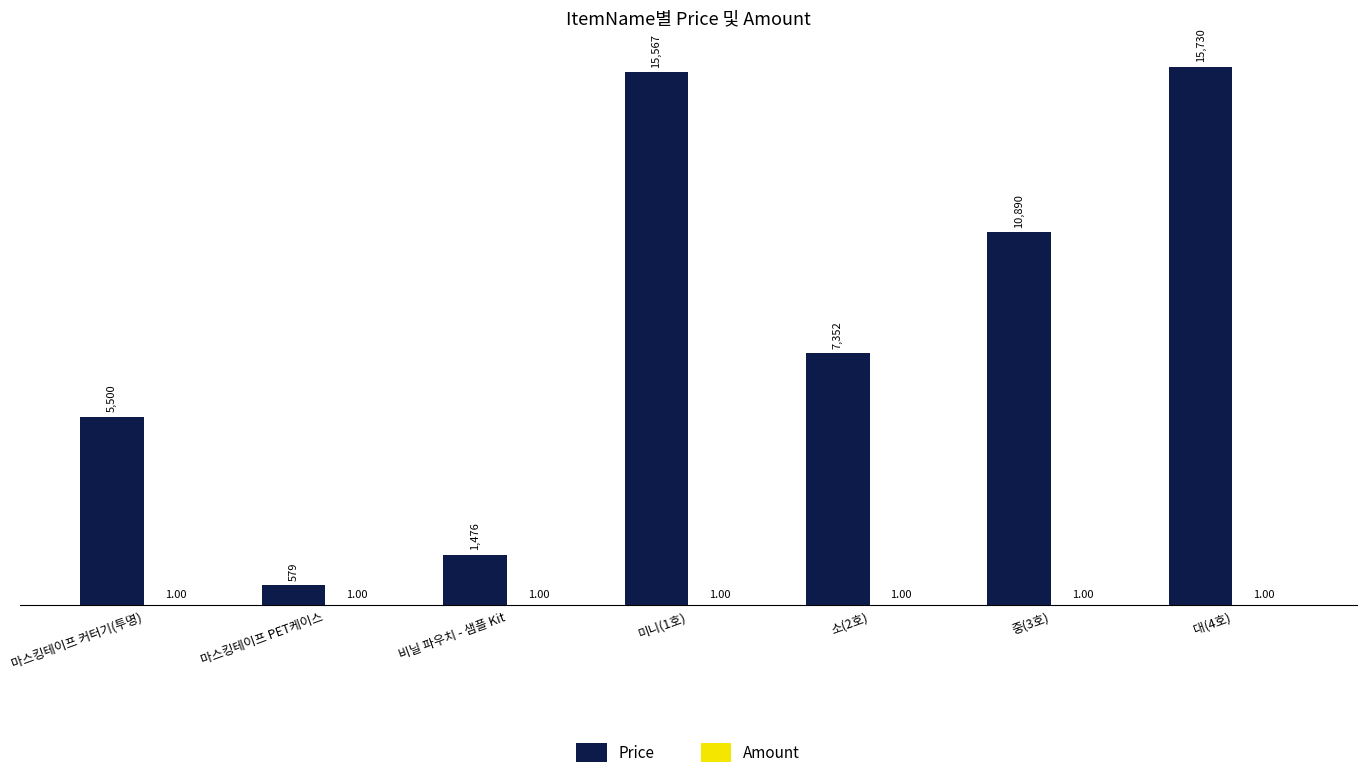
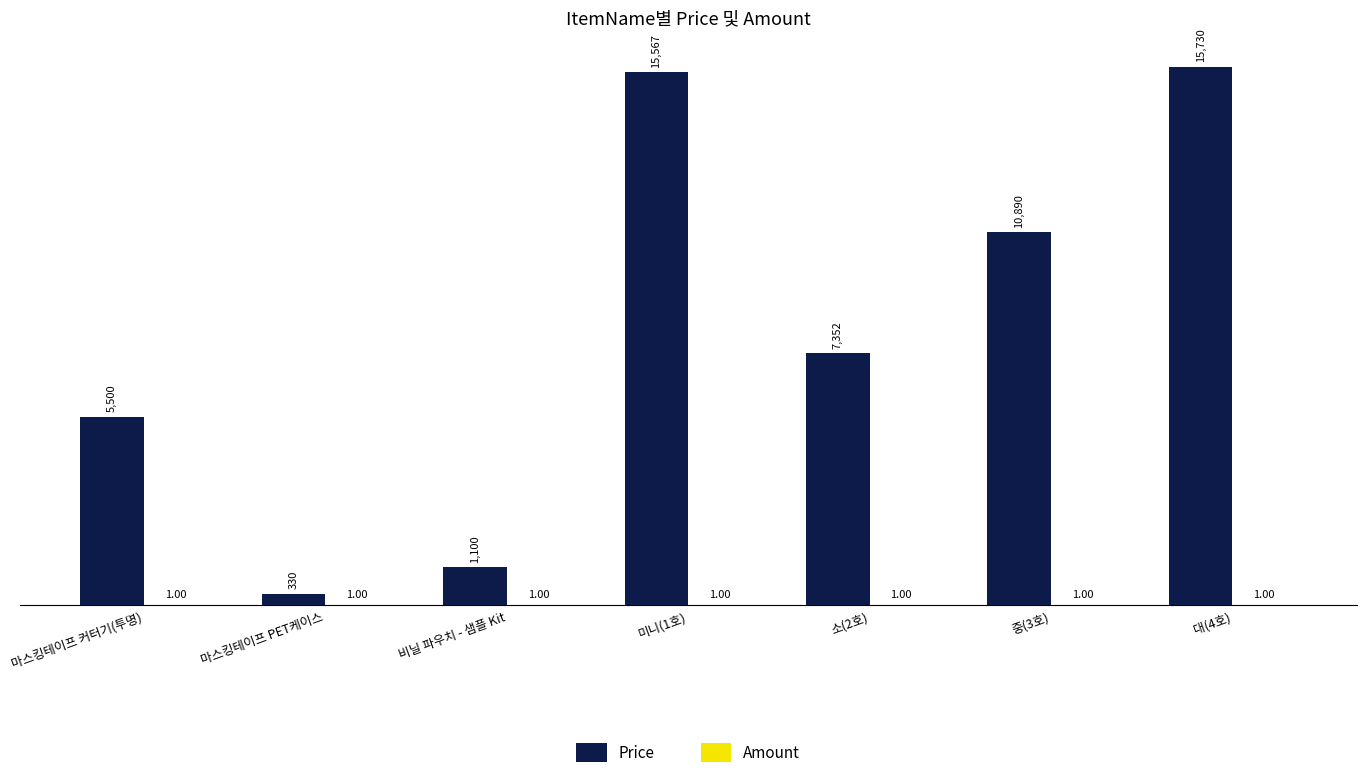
  {
    "Price": {
      "마스킹테이프 커터기(투명)": "5,500",
-     "마스킹테이프 PET케이스": "579",
-     "비닐 파우치 - 샘플 Kit": "1,476",
+     "마스킹테이프 PET케이스": "330",
+     "비닐 파우치 - 샘플 Kit": "1,100",
      "미니(1호)": "15,567",
      "소(2호)": "7,352",
      "중(3호)": "10,890",
      "대(4호)": "15,730"
    },
    "Amount": {
      "마스킹테이프 커터기(투명)": "1.00",
      "마스킹테이프 PET케이스": "1.00",
      "비닐 파우치 - 샘플 Kit": "1.00",
      "미니(1호)": "1.00",
      "소(2호)": "1.00",
      "중(3호)": "1.00",
      "대(4호)": "1.00"
    }
  }
